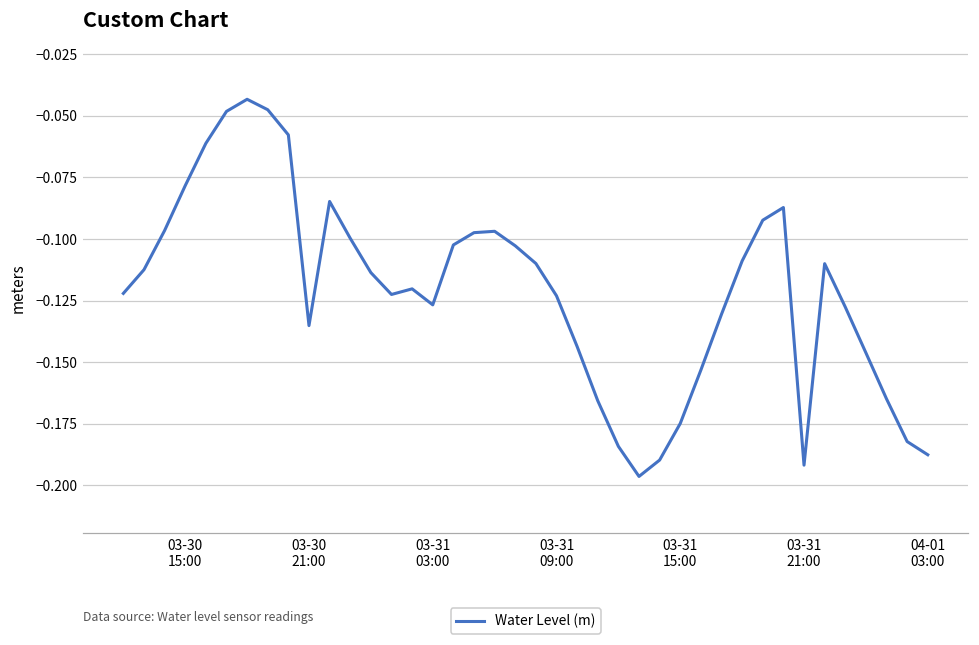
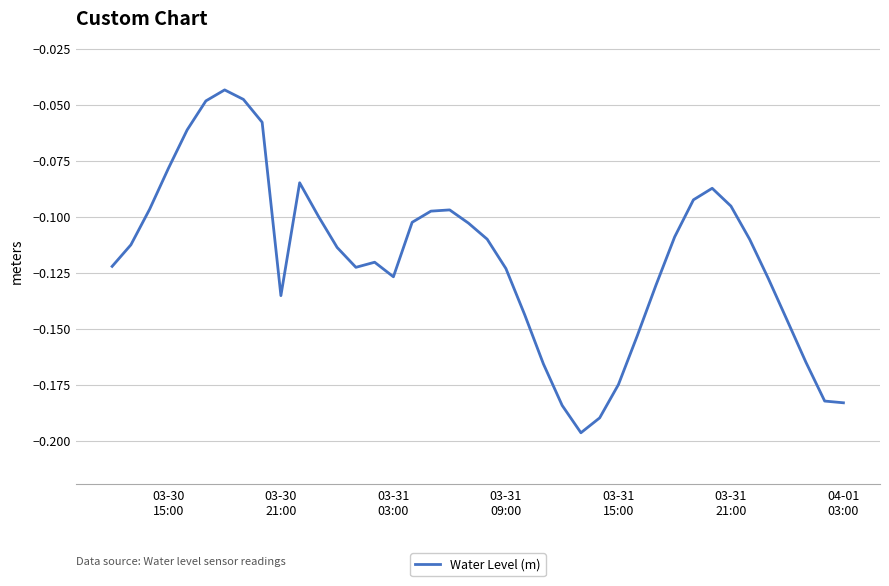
  {
    "03-30 15:00": -0.078,
    "03-30 21:00": -0.135,
    "03-31 03:00": -0.127,
    "03-31 09:00": -0.123,
    "03-31 15:00": -0.175,
-   "03-31 21:00": -0.192,
-   "04-01 03:00": -0.188
+   "03-31 21:00": -0.095,
+   "04-01 03:00": -0.183
  }
